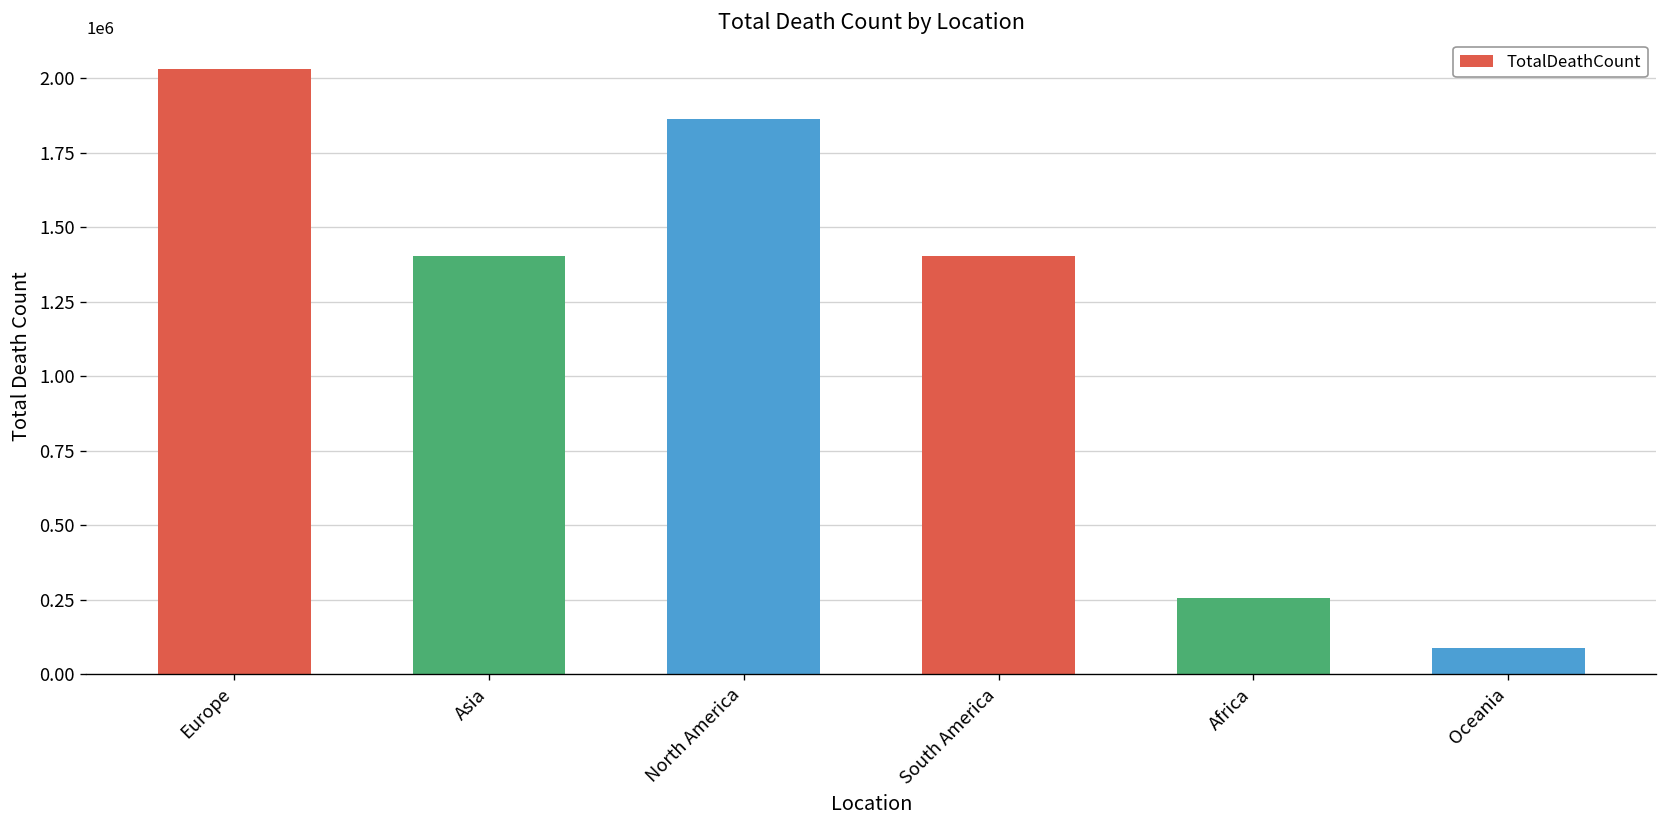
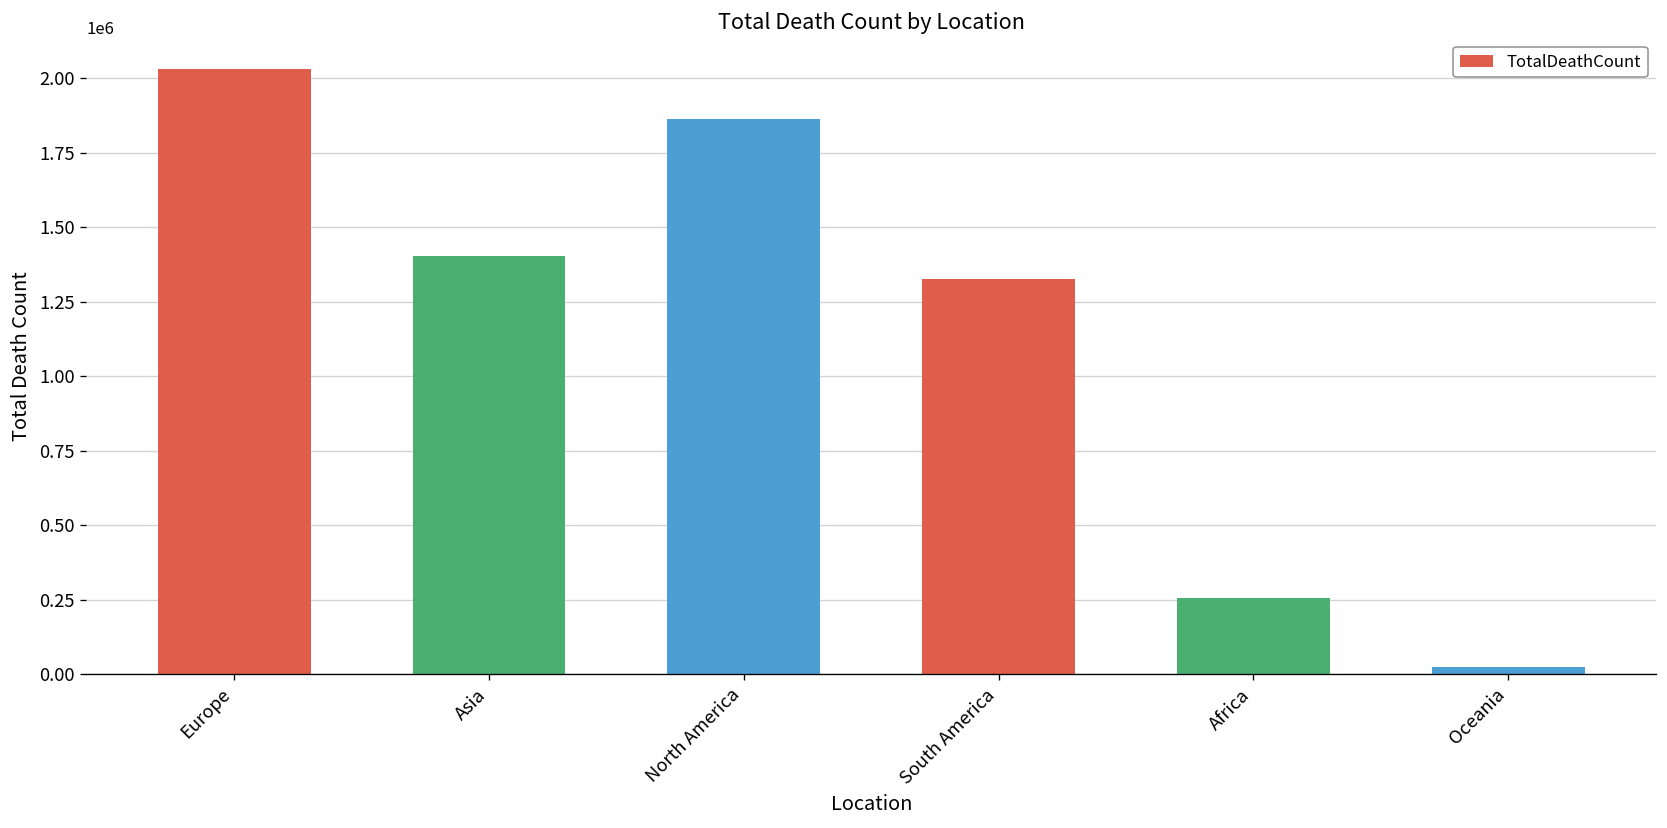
  {
    "Europe": 2030000,
    "Asia": 1400000,
    "North America": 1860000,
-   "South America": 1400000,
+   "South America": 1320000,
    "Africa": 260000,
-   "Oceania": 90000
+   "Oceania": 20000
  }
